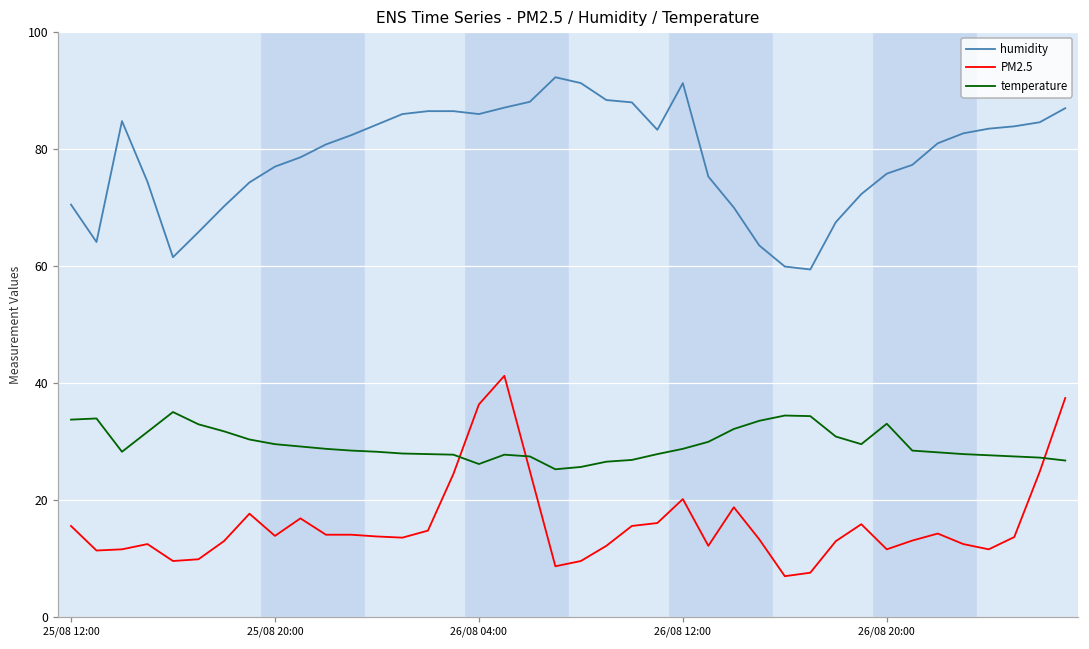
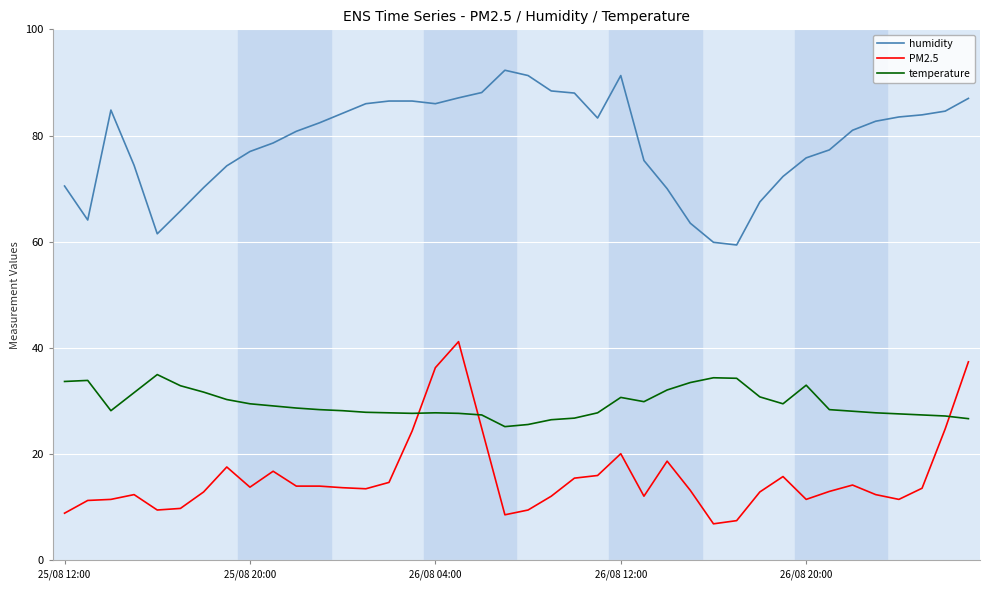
  {
    "humidity": {
      "25/08 12:00": 71,
      "25/08 20:00": 77,
      "26/08 04:00": 86,
      "26/08 12:00": 91,
      "26/08 20:00": 76
    },
    "PM2.5": {
-     "25/08 12:00": 16,
+     "25/08 12:00": 9,
      "25/08 20:00": 14,
      "26/08 04:00": 36,
      "26/08 12:00": 20,
      "26/08 20:00": 12
    },
    "temperature": {
      "25/08 12:00": 34,
      "25/08 20:00": 30,
-     "26/08 04:00": 26,
-     "26/08 12:00": 29,
+     "26/08 04:00": 28,
+     "26/08 12:00": 31,
      "26/08 20:00": 33
    }
  }
